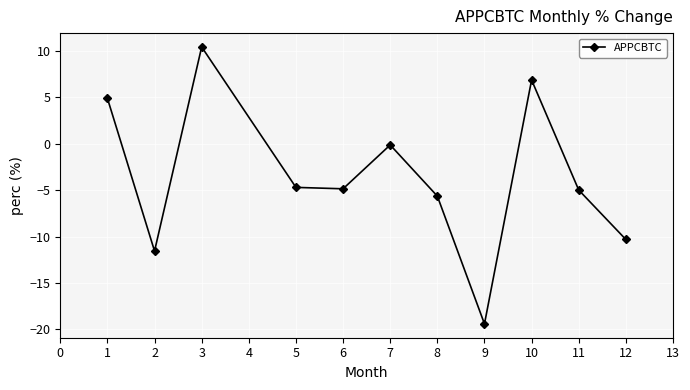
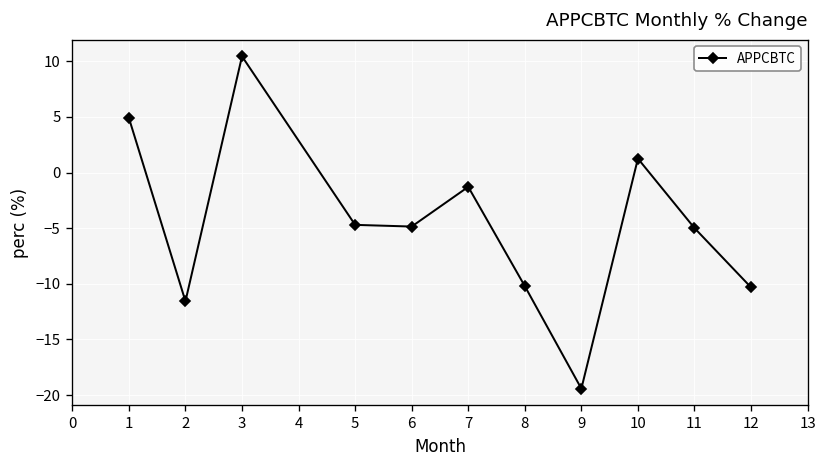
  {
    "1": 5,
    "2": -12,
    "3": 10,
    "5": -5,
    "6": -5,
-   "7": 0,
-   "8": -6,
+   "7": -1,
+   "8": -10,
    "9": -19,
-   "10": 7,
+   "10": 1,
    "11": -5,
    "12": -10
  }
